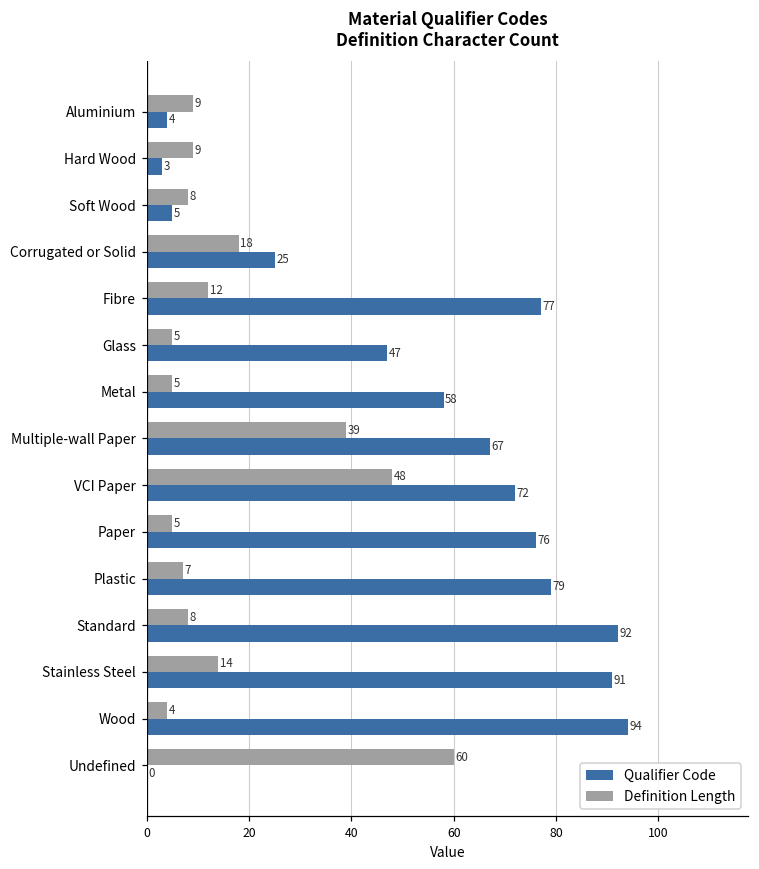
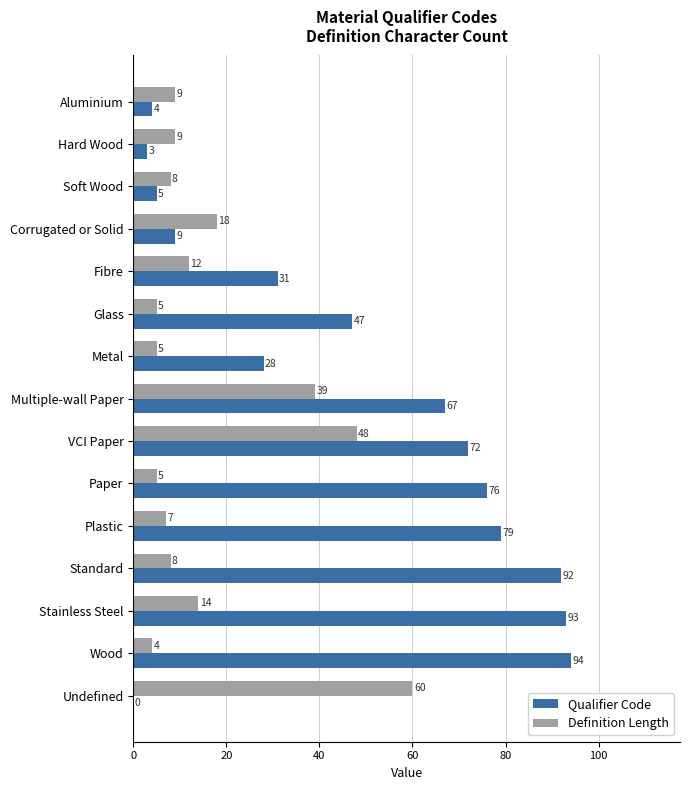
  {
    "Qualifier Code": {
      "Aluminium": 4,
      "Hard Wood": 3,
      "Soft Wood": 5,
-     "Corrugated or Solid": 25,
-     "Fibre": 77,
+     "Corrugated or Solid": 9,
+     "Fibre": 31,
      "Glass": 47,
-     "Metal": 58,
+     "Metal": 28,
      "Multiple-wall Paper": 67,
      "VCI Paper": 72,
      "Paper": 76,
      "Plastic": 79,
      "Standard": 92,
-     "Stainless Steel": 91,
+     "Stainless Steel": 93,
      "Wood": 94,
      "Undefined": 0
    },
    "Definition Length": {
      "Aluminium": 9,
      "Hard Wood": 9,
      "Soft Wood": 8,
      "Corrugated or Solid": 18,
      "Fibre": 12,
      "Glass": 5,
      "Metal": 5,
      "Multiple-wall Paper": 39,
      "VCI Paper": 48,
      "Paper": 5,
      "Plastic": 7,
      "Standard": 8,
      "Stainless Steel": 14,
      "Wood": 4,
      "Undefined": 60
    }
  }
